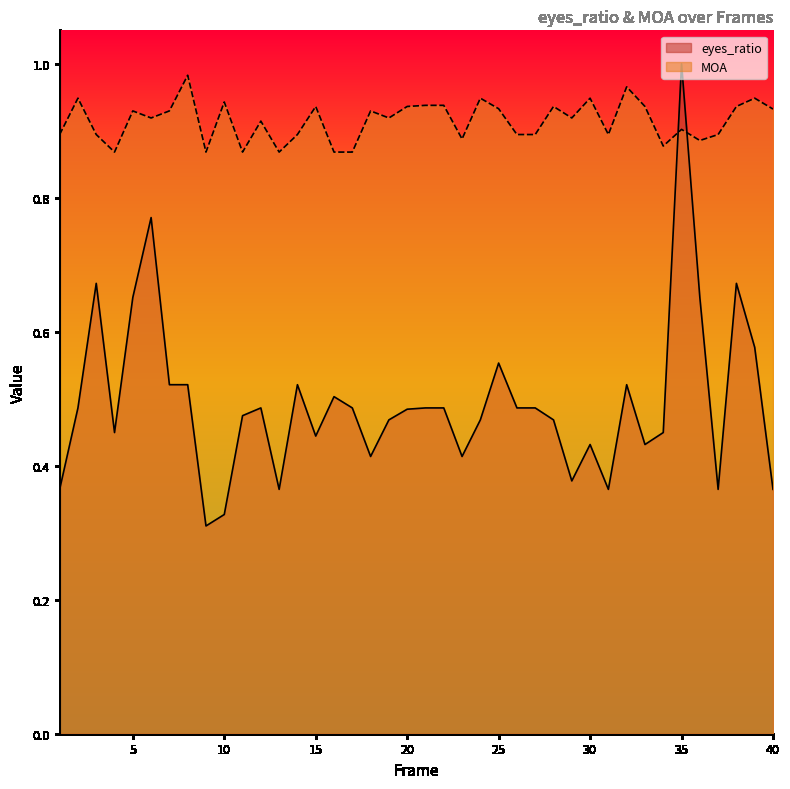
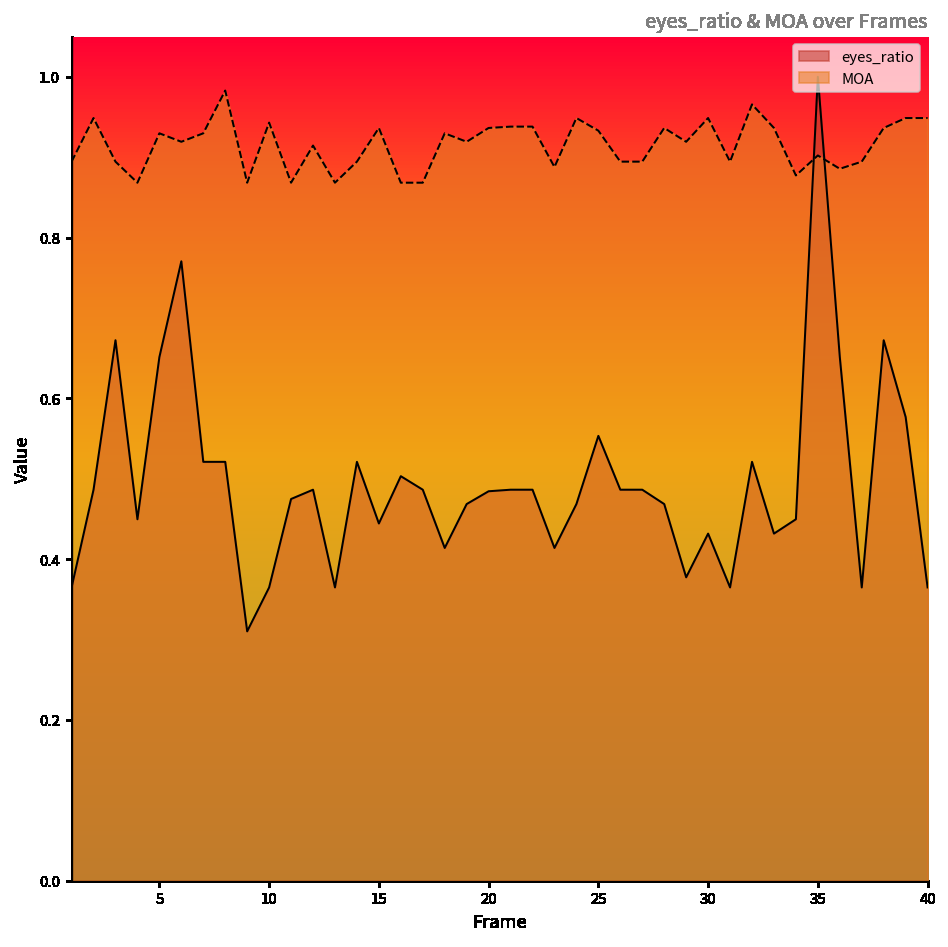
  {
    "eyes_ratio": {
      "5": 0.65,
-     "10": 0.33,
+     "10": 0.36,
      "15": 0.44,
      "20": 0.48,
      "25": 0.55,
      "30": 0.43,
      "40": 0.36
    },
    "MOA": {
      "5": 0.93,
      "10": 0.94,
      "15": 0.94,
      "20": 0.94,
      "25": 0.93,
      "30": 0.95,
      "35": 0.90,
-     "40": 0.93
+     "40": 0.95
    }
  }
